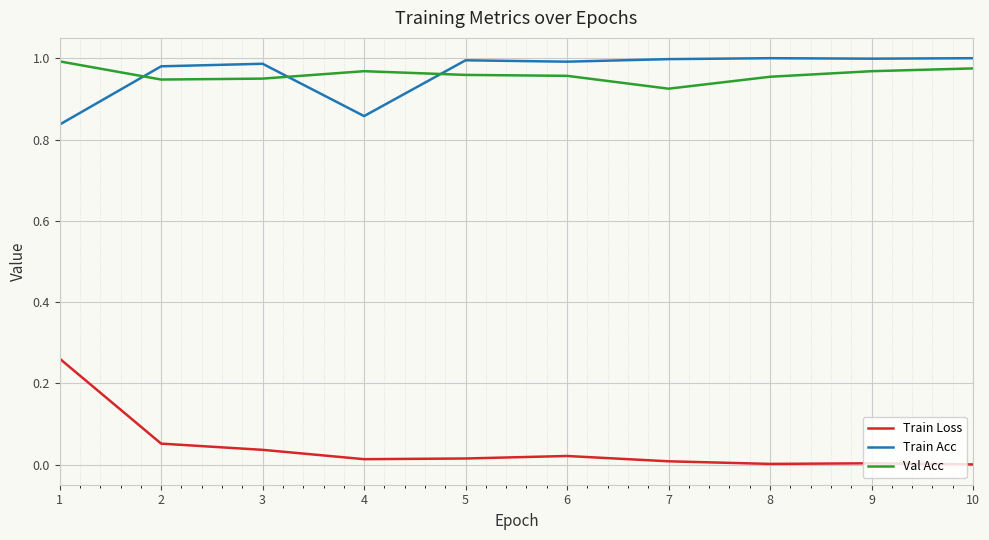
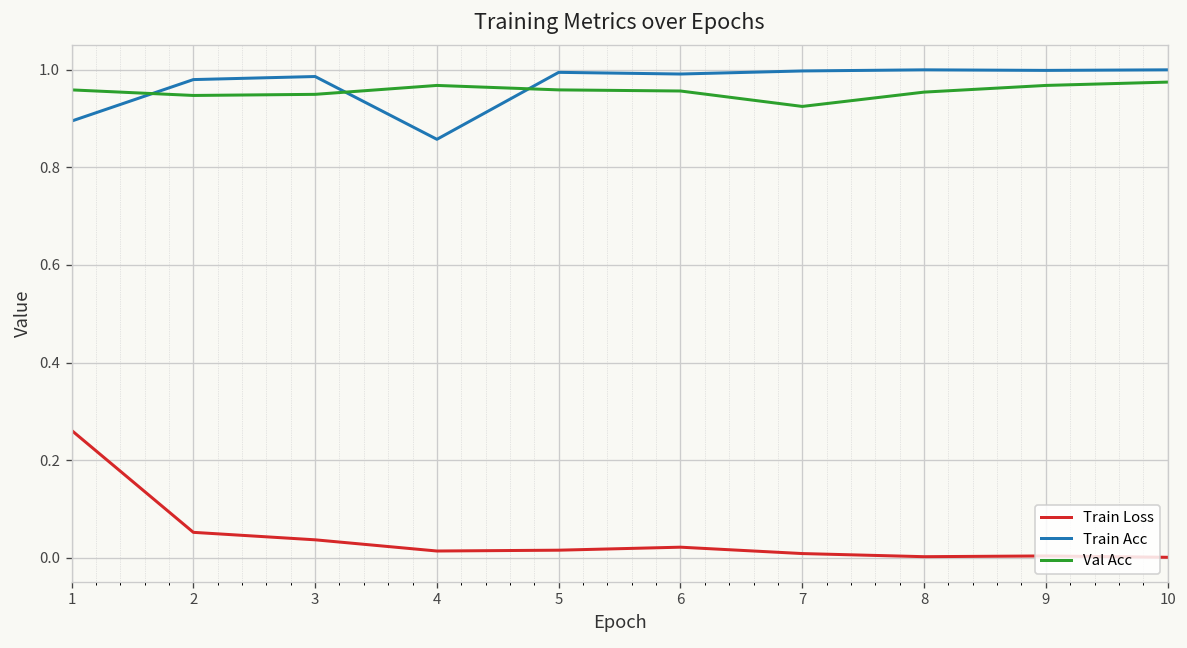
  {
    "Train Loss": {
      "1": 0.26,
      "2": 0.05,
      "3": 0.04,
      "4": 0.01,
      "5": 0.02,
      "6": 0.02,
      "7": 0.01,
      "8": 0.00,
      "10": 0.00
    },
    "Train Acc": {
-     "1": 0.84,
+     "1": 0.89,
      "2": 0.98,
      "3": 0.99,
      "4": 0.86,
      "5": 0.99,
      "6": 0.99,
      "7": 1.00,
      "8": 1.00,
      "9": 1.00,
      "10": 1.00
    },
    "Val Acc": {
-     "1": 0.99,
+     "1": 0.96,
      "2": 0.95,
      "3": 0.95,
      "4": 0.97,
      "5": 0.96,
      "6": 0.96,
      "7": 0.92,
      "8": 0.95,
      "9": 0.97,
      "10": 0.97
    }
  }
